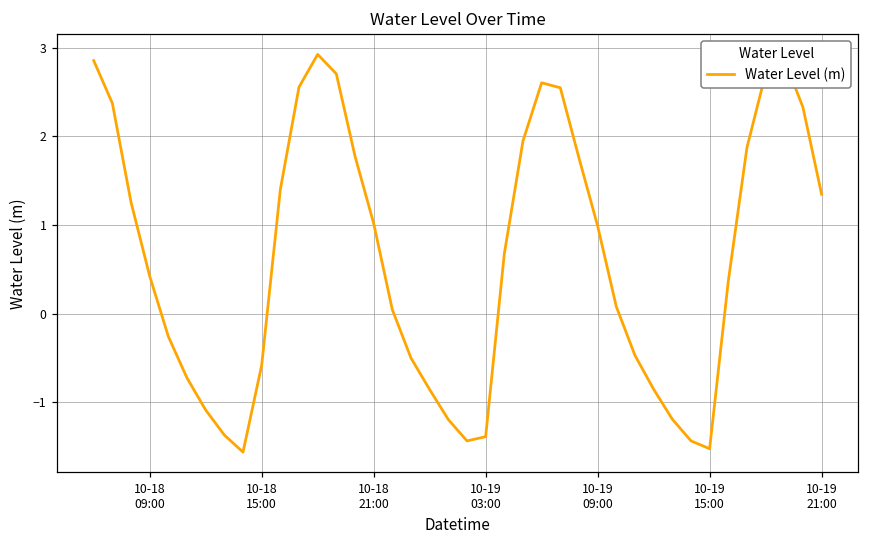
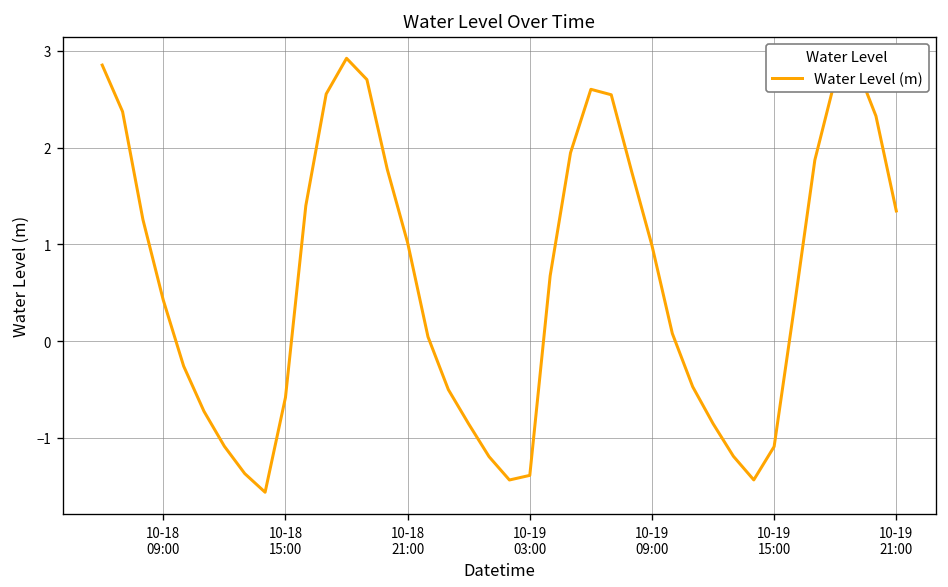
  {
    "10-18 09:00": 0.4,
    "10-18 15:00": -0.6,
    "10-18 21:00": 1.0,
    "10-19 03:00": -1.4,
    "10-19 09:00": 1.0,
-   "10-19 15:00": -1.5,
+   "10-19 15:00": -1.1,
    "10-19 21:00": 1.3
  }
